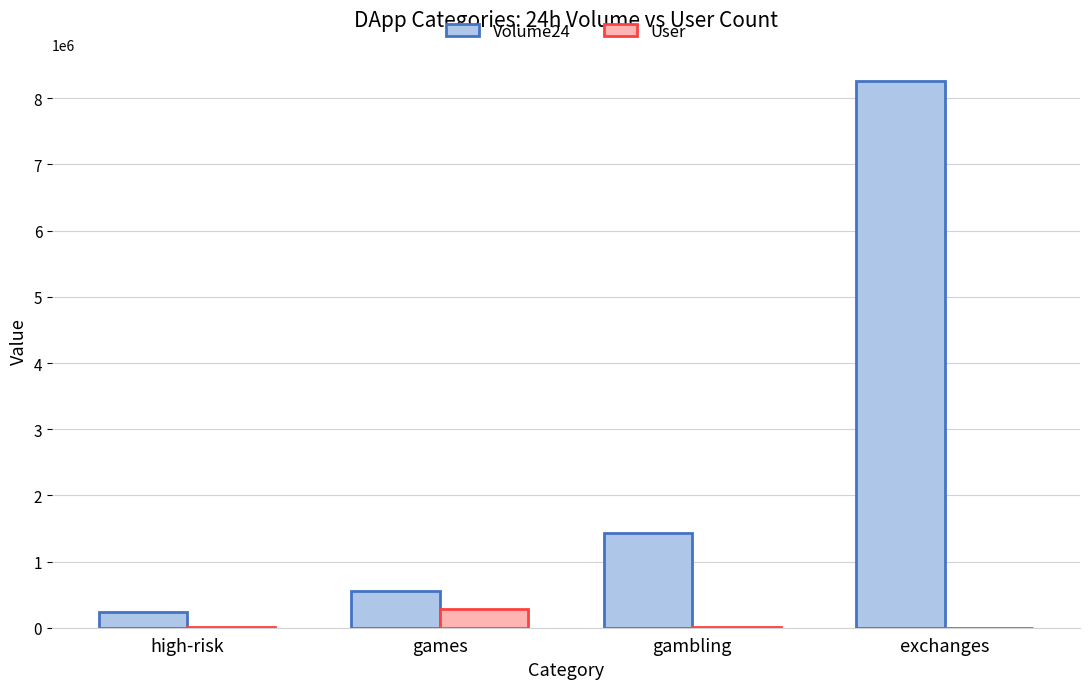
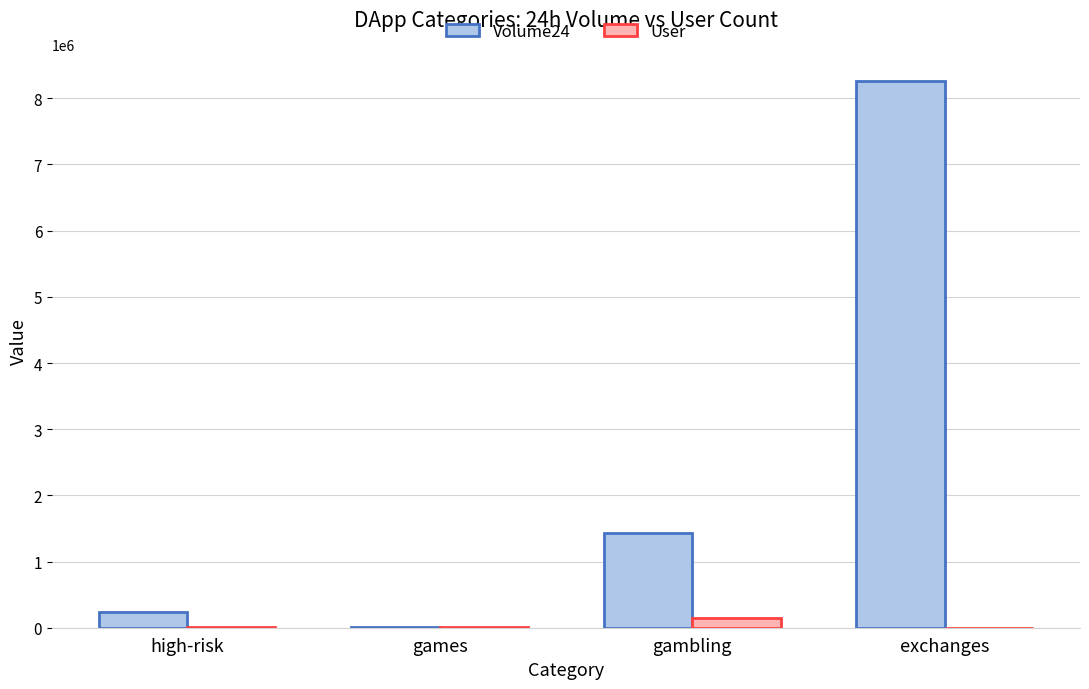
  {
    "Volume24": {
      "high-risk": 200000,
-     "games": 600000,
+     "games": 0,
      "gambling": 1400000,
      "exchanges": 8300000
    },
    "User": {
-     "games": 300000,
-     "gambling": 0
+     "games": 0,
+     "gambling": 200000
    }
  }
